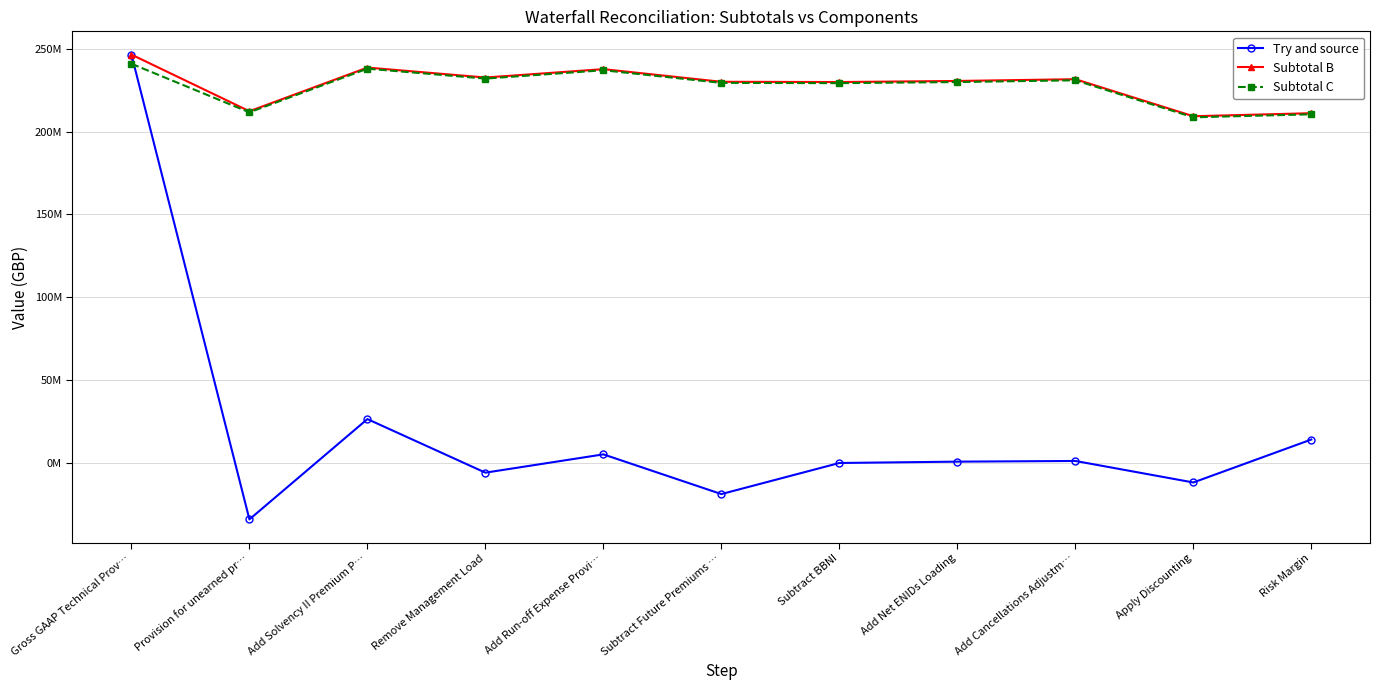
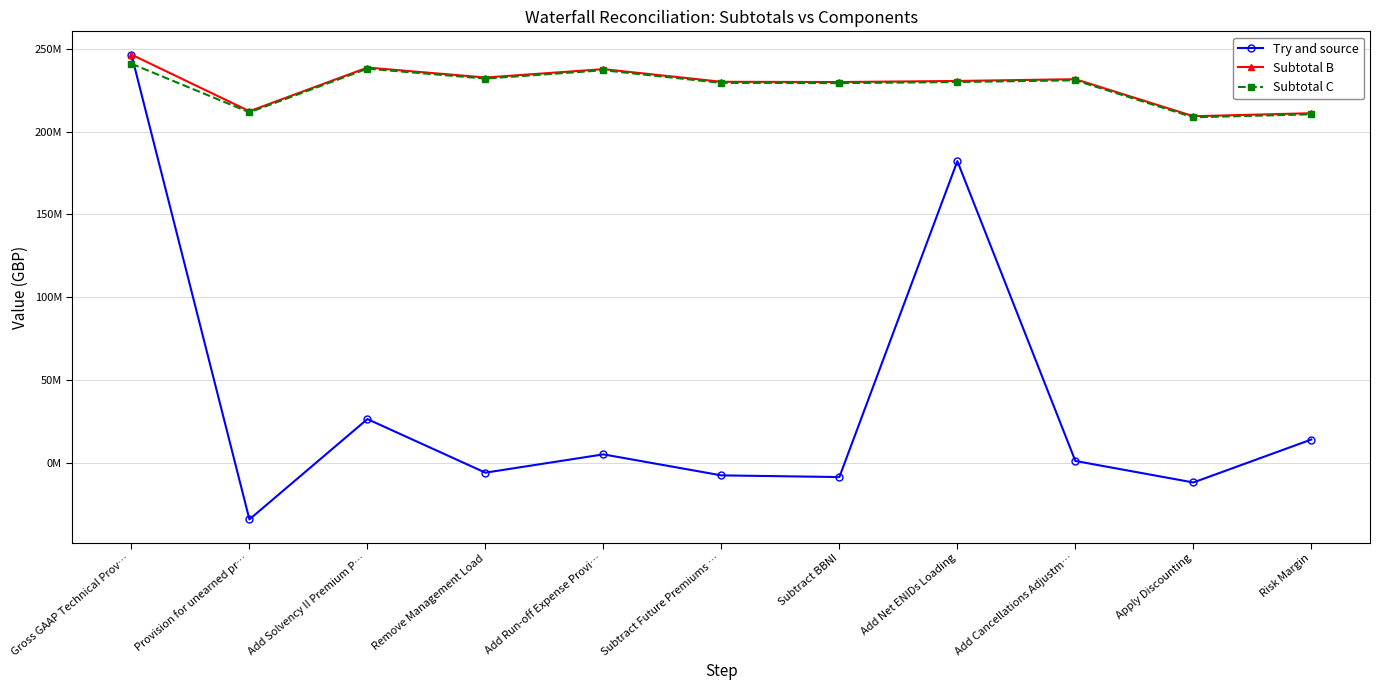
  {
    "Try and source": {
      "Provision for unearned pr…": -34000000,
      "Add Solvency II Premium P…": 26000000,
      "Remove Management Load": -6000000,
      "Add Run-off Expense Provi…": 5000000,
-     "Subtract Future Premiums …": -19000000,
-     "Subtract BBNI": 0,
-     "Add Net ENIDs Loading": 1000000,
+     "Subtract Future Premiums …": -8000000,
+     "Subtract BBNI": -9000000,
+     "Add Net ENIDs Loading": 182000000,
      "Add Cancellations Adjustm…": 1000000,
      "Apply Discounting": -12000000,
      "Risk Margin": 14000000
    },
    "Subtotal C": {
      "Gross GAAP Technical Prov…": 241000000
    }
  }
